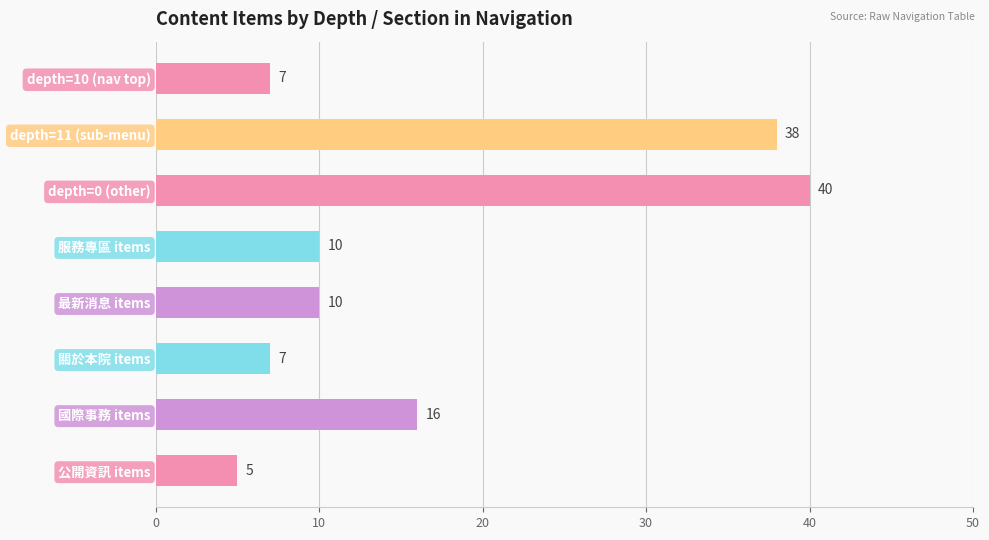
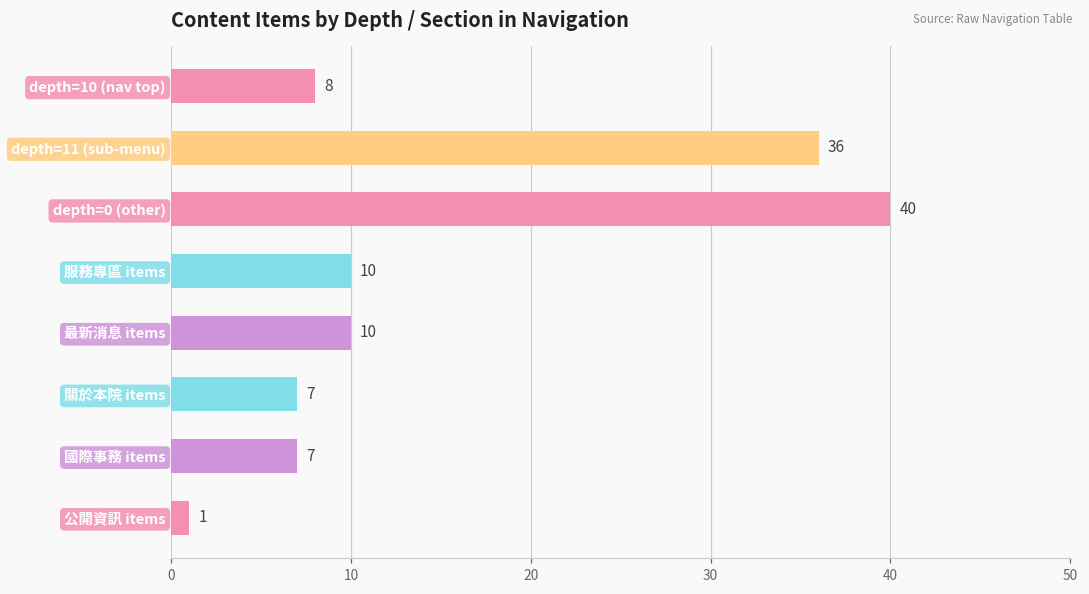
  {
-   "depth=10 (nav top)": 7,
-   "depth=11 (sub-menu)": 38,
+   "depth=10 (nav top)": 8,
+   "depth=11 (sub-menu)": 36,
    "depth=0 (other)": 40,
    "服務專區 items": 10,
    "最新消息 items": 10,
    "關於本院 items": 7,
-   "國際事務 items": 16,
-   "公開資訊 items": 5
+   "國際事務 items": 7,
+   "公開資訊 items": 1
  }
